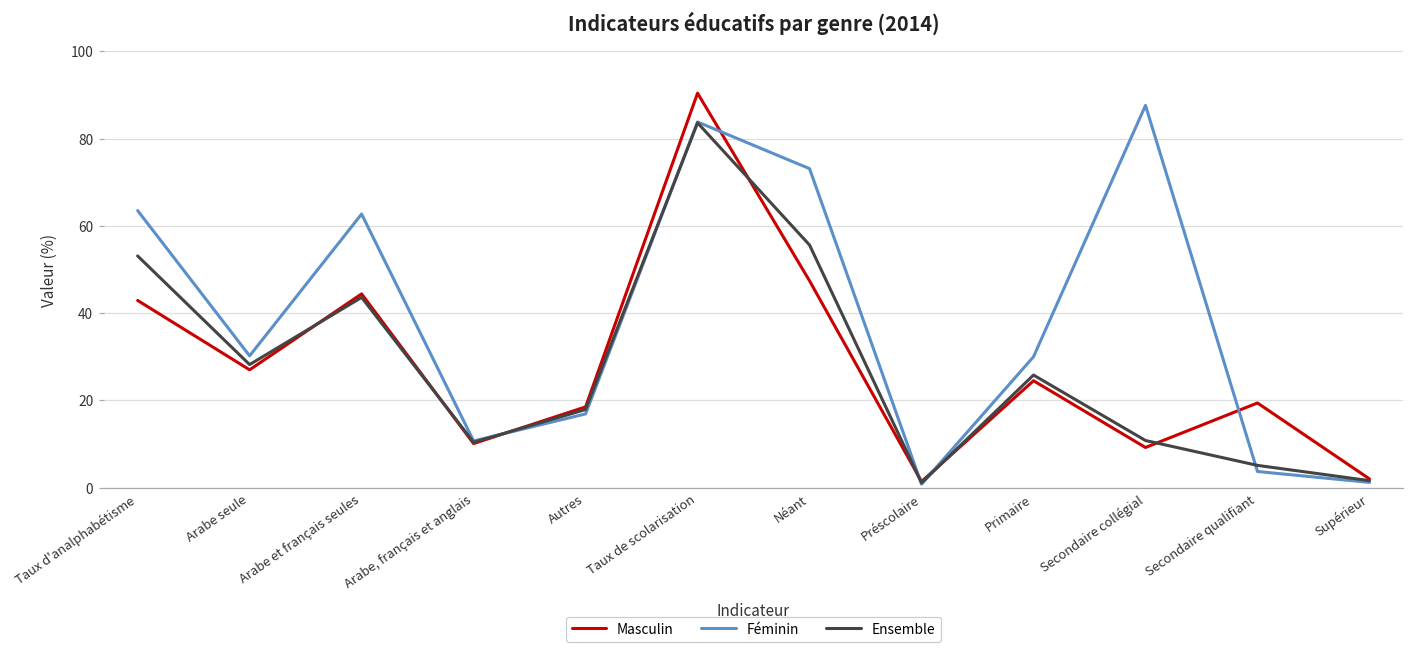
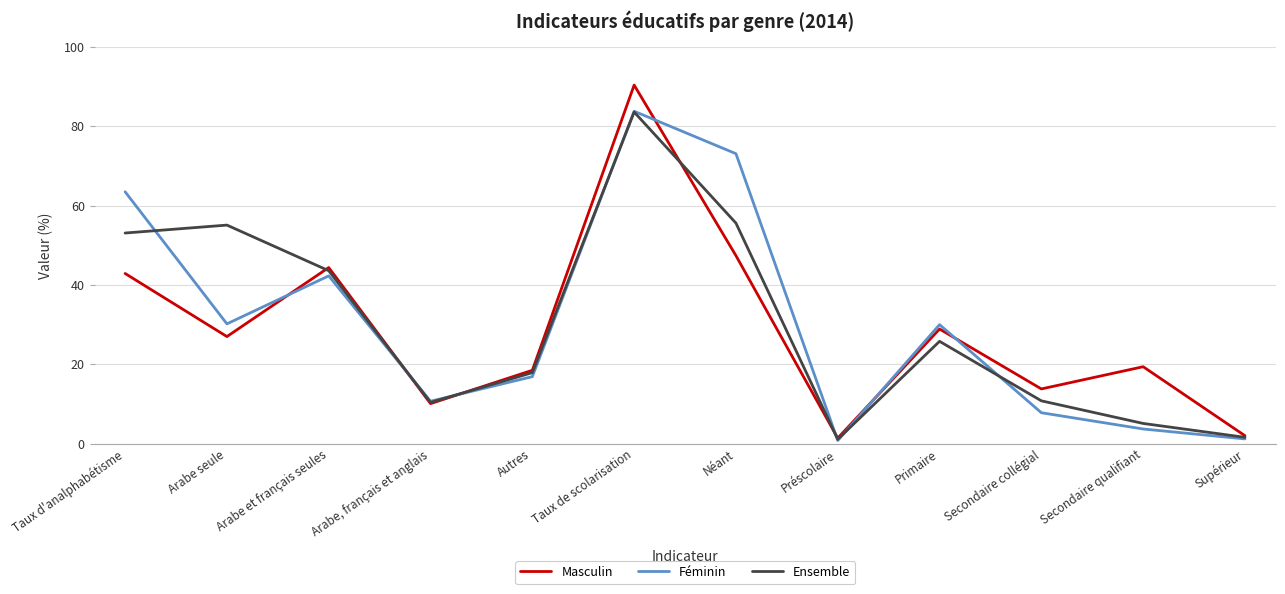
  {
    "Masculin": {
      "Taux d'analphabétisme": 43,
      "Arabe seule": 27,
      "Arabe et français seules": 44,
      "Taux de scolarisation": 90,
      "Néant": 47,
-     "Primaire": 25,
-     "Secondaire collégial": 9,
+     "Primaire": 29,
+     "Secondaire collégial": 14,
      "Secondaire qualifiant": 19
    },
    "Féminin": {
      "Taux d'analphabétisme": 64,
      "Arabe seule": 30,
-     "Arabe et français seules": 63,
+     "Arabe et français seules": 42,
      "Autres": 17,
      "Néant": 73,
      "Primaire": 30,
-     "Secondaire collégial": 88,
+     "Secondaire collégial": 8,
      "Secondaire qualifiant": 4
    },
    "Ensemble": {
      "Taux d'analphabétisme": 53,
-     "Arabe seule": 28,
+     "Arabe seule": 55,
      "Arabe et français seules": 44,
      "Néant": 56,
      "Primaire": 26,
      "Secondaire collégial": 11,
      "Secondaire qualifiant": 5
    }
  }
